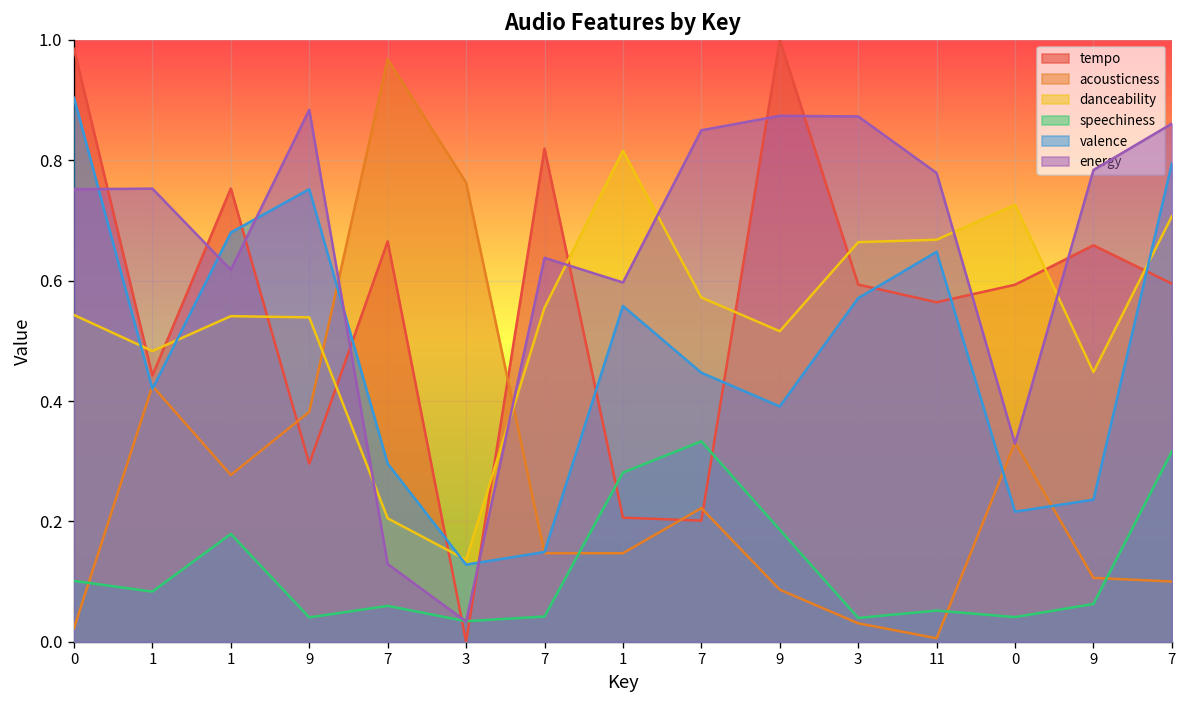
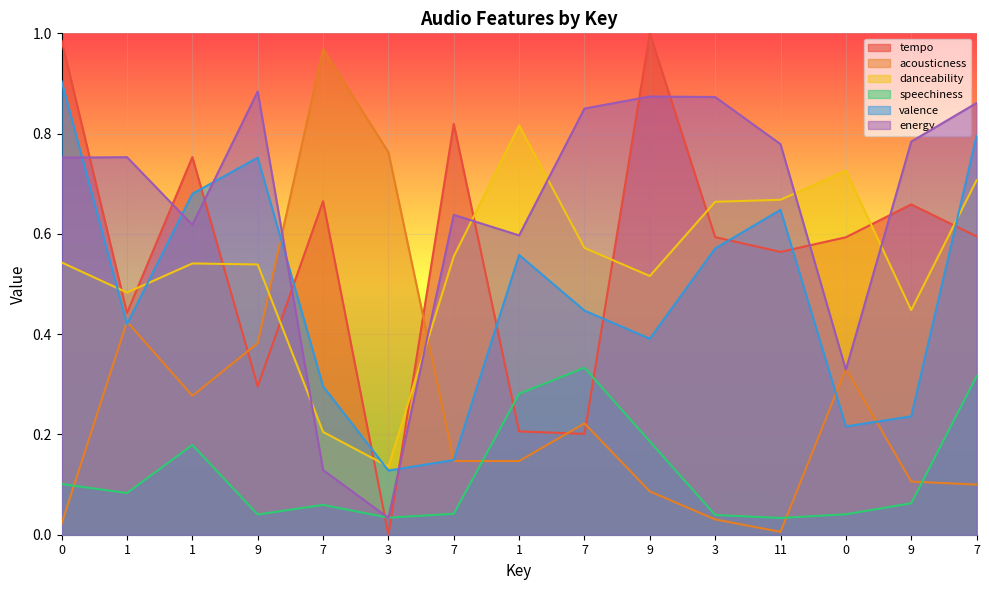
  {
    "speechiness": {
-     "11": 0.05
+     "11": 0.03
    },
    "valence": {
      "11": 0.65
    },
    "energy": {
      "11": 0.78
    }
  }
